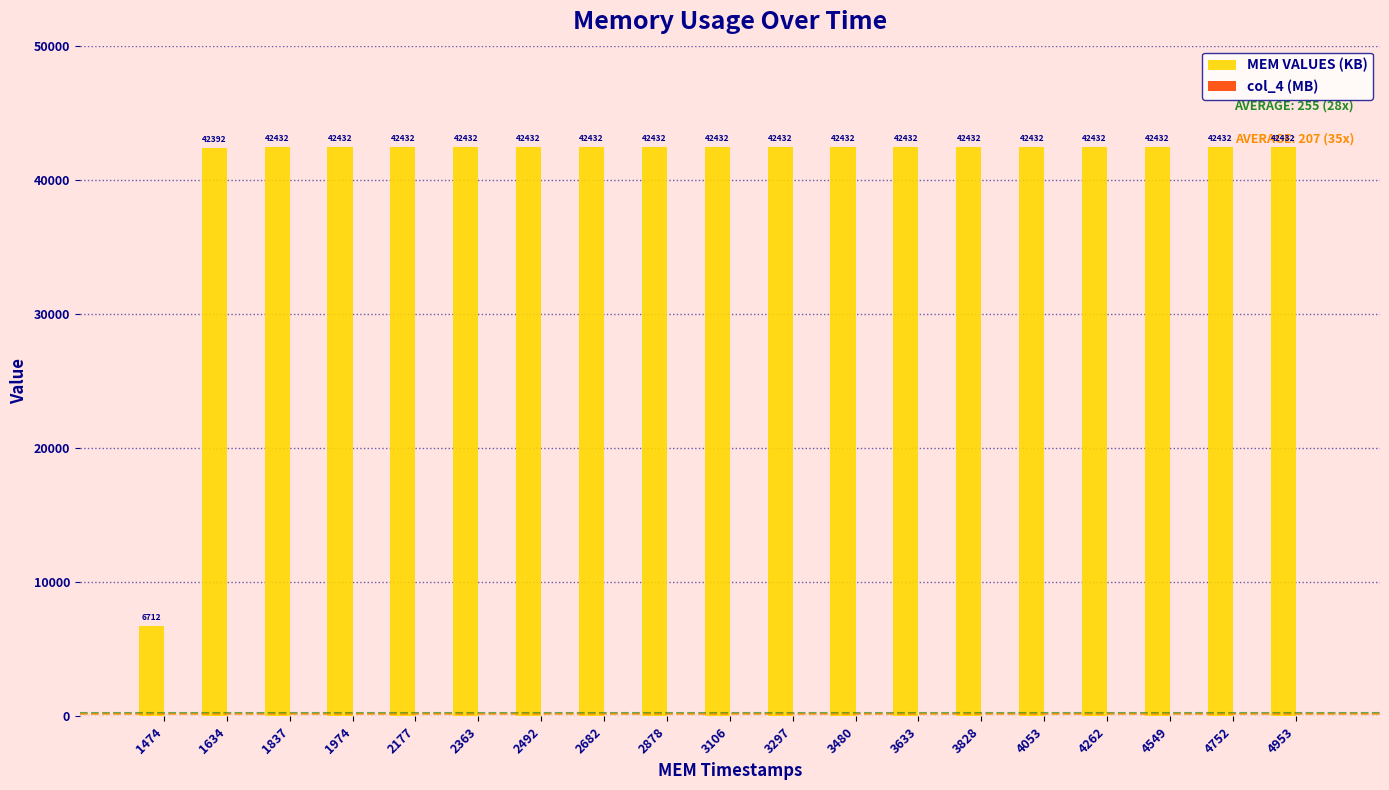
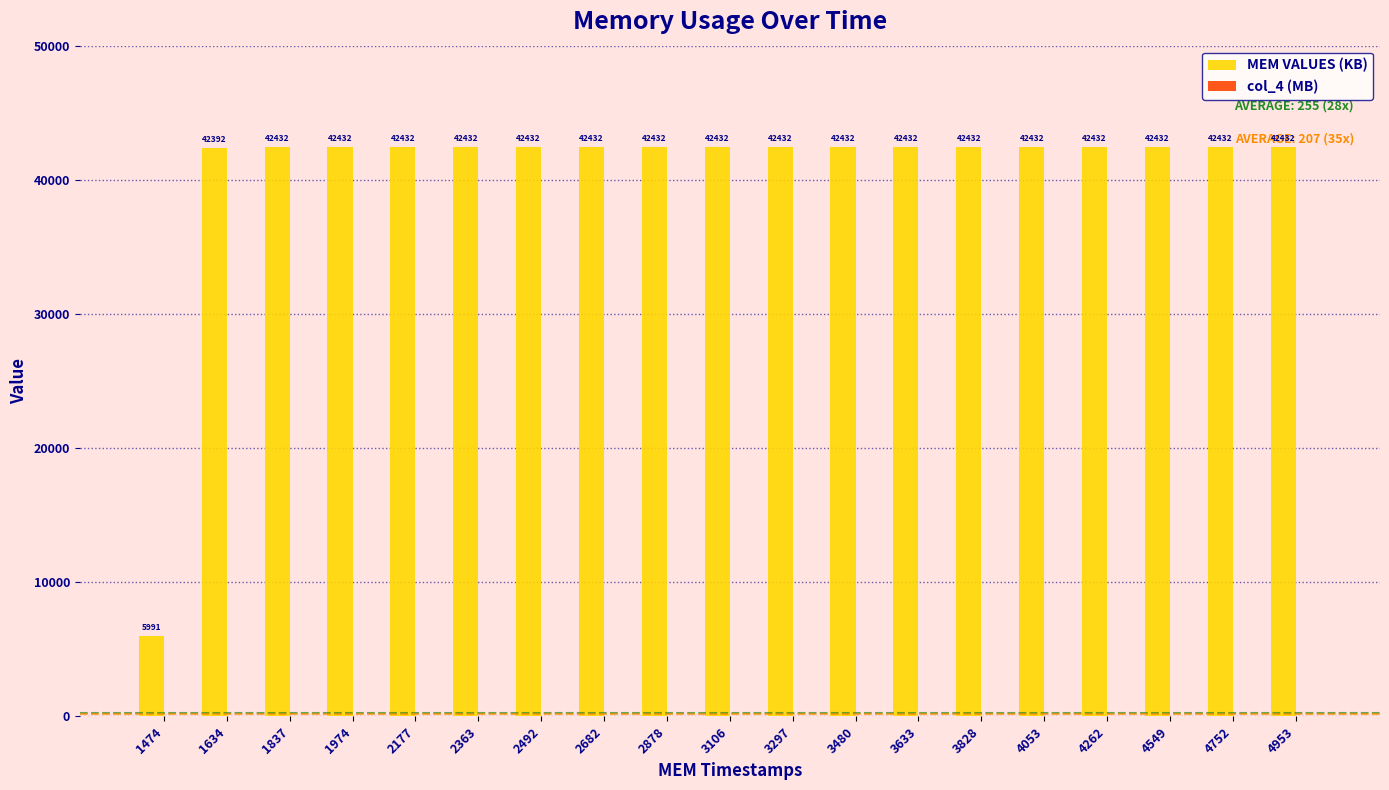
  {
    "MEM VALUES (KB)": {
-     "1474": 6712,
+     "1474": 5991,
      "1634": 42392,
      "1837": 42432,
      "1974": 42432,
      "2177": 42432,
      "2363": 42432,
      "2492": 42432,
      "2682": 42432,
      "2878": 42432,
      "3106": 42432,
      "3297": 42432,
      "3480": 42432,
      "3633": 42432,
      "3828": 42432,
      "4053": 42432,
      "4262": 42432,
      "4549": 42432,
      "4752": 42432
    }
  }
